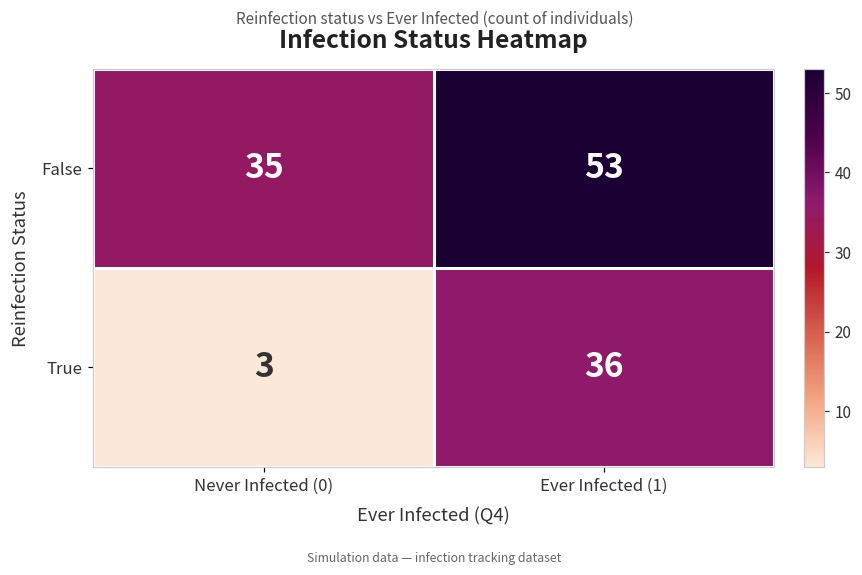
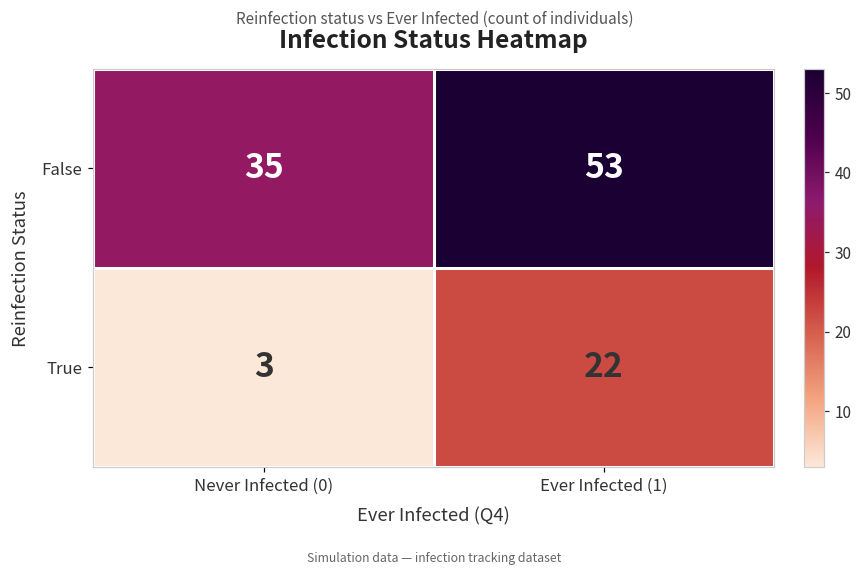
  {
    "False": {
      "Never Infected (0)": 35,
      "Ever Infected (1)": 53
    },
    "True": {
      "Never Infected (0)": 3,
-     "Ever Infected (1)": 36
+     "Ever Infected (1)": 22
    }
  }
